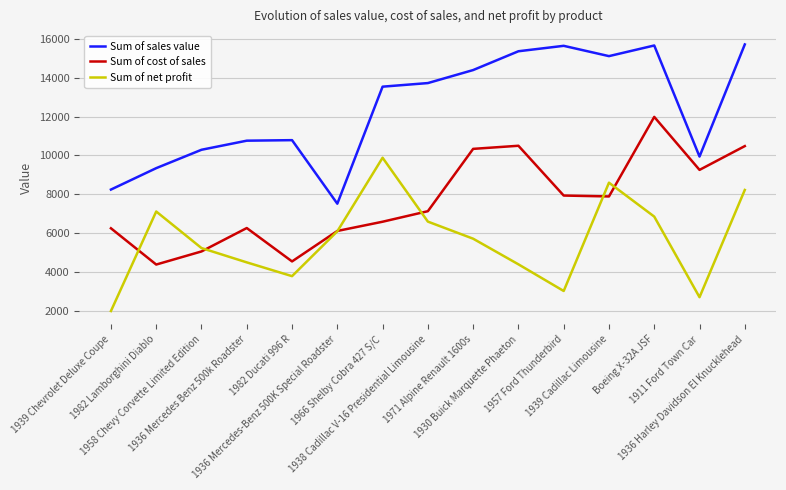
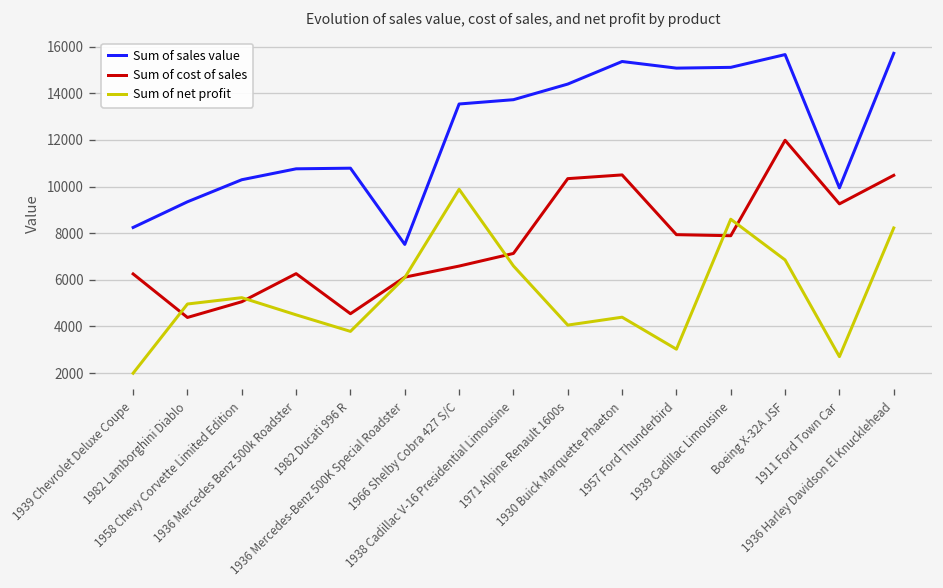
  {
    "Sum of sales value": {
      "1939 Chevrolet Deluxe Coupe": 8200,
      "1982 Lamborghini Diablo": 9300,
      "1958 Chevy Corvette Limited Edition": 10300,
      "1936 Mercedes Benz 500k Roadster": 10800,
      "1982 Ducati 996 R": 10800,
      "1936 Mercedes-Benz 500K Special Roadster": 7500,
      "1966 Shelby Cobra 427 S/C": 13500,
      "1938 Cadillac V-16 Presidential Limousine": 13700,
      "1971 Alpine Renault 1600s": 14400,
      "1930 Buick Marquette Phaeton": 15400,
-     "1957 Ford Thunderbird": 15600,
+     "1957 Ford Thunderbird": 15100,
      "1939 Cadillac Limousine": 15100,
      "Boeing X-32A JSF": 15700,
      "1911 Ford Town Car": 9900,
      "1936 Harley Davidson El Knucklehead": 15700
    },
    "Sum of cost of sales": {
      "1939 Chevrolet Deluxe Coupe": 6300,
      "1982 Lamborghini Diablo": 4400,
      "1958 Chevy Corvette Limited Edition": 5100,
      "1936 Mercedes Benz 500k Roadster": 6300,
      "1982 Ducati 996 R": 4500,
      "1966 Shelby Cobra 427 S/C": 6600,
      "1938 Cadillac V-16 Presidential Limousine": 7100,
      "1971 Alpine Renault 1600s": 10300,
      "1930 Buick Marquette Phaeton": 10500,
      "1957 Ford Thunderbird": 7900,
      "1939 Cadillac Limousine": 7900,
      "Boeing X-32A JSF": 12000,
      "1911 Ford Town Car": 9300,
      "1936 Harley Davidson El Knucklehead": 10500
    },
    "Sum of net profit": {
      "1939 Chevrolet Deluxe Coupe": 2000,
-     "1982 Lamborghini Diablo": 7100,
+     "1982 Lamborghini Diablo": 5000,
      "1958 Chevy Corvette Limited Edition": 5200,
      "1936 Mercedes Benz 500k Roadster": 4500,
      "1982 Ducati 996 R": 3800,
      "1966 Shelby Cobra 427 S/C": 9900,
      "1938 Cadillac V-16 Presidential Limousine": 6600,
-     "1971 Alpine Renault 1600s": 5700,
+     "1971 Alpine Renault 1600s": 4100,
      "1930 Buick Marquette Phaeton": 4400,
      "1957 Ford Thunderbird": 3000,
      "1939 Cadillac Limousine": 8600,
      "Boeing X-32A JSF": 6900,
      "1911 Ford Town Car": 2700,
      "1936 Harley Davidson El Knucklehead": 8200
    }
  }
